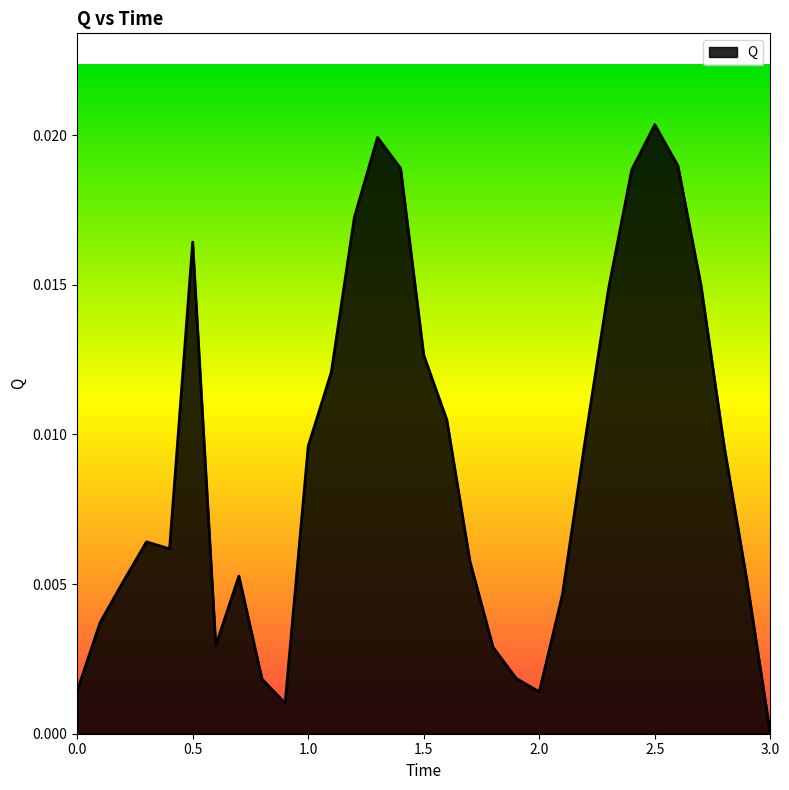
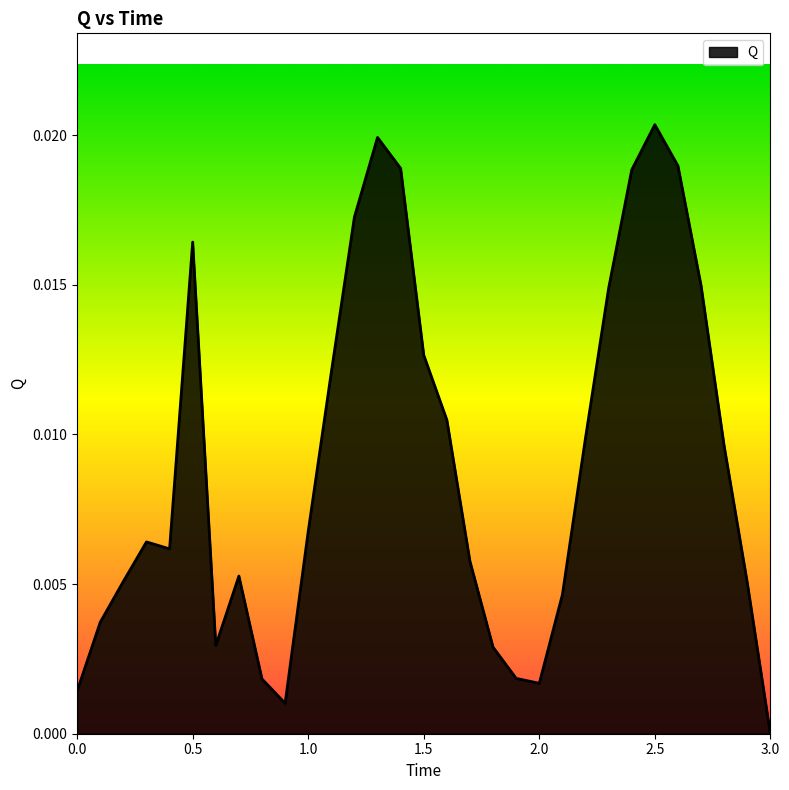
  {
    "0.0": 0.0014,
    "0.5": 0.0164,
-   "1.0": 0.0096,
+   "1.0": 0.0068,
    "1.5": 0.0127,
-   "2.0": 0.0014,
+   "2.0": 0.0017,
    "2.5": 0.0204,
    "3.0": 0.0000
  }
